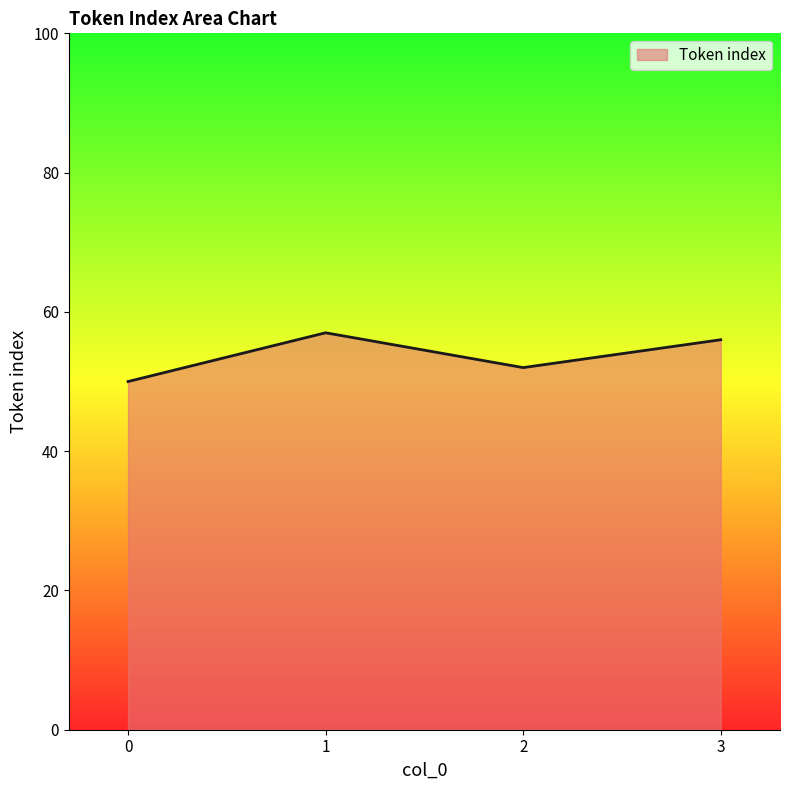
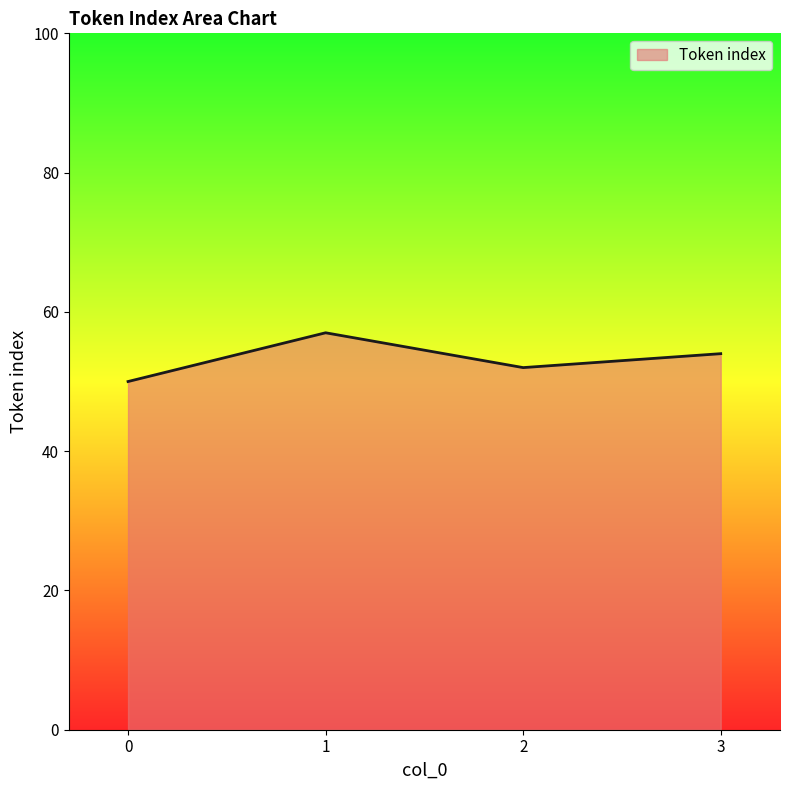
  {
    "0": 50,
    "1": 57,
    "2": 52,
-   "3": 56
+   "3": 54
  }
